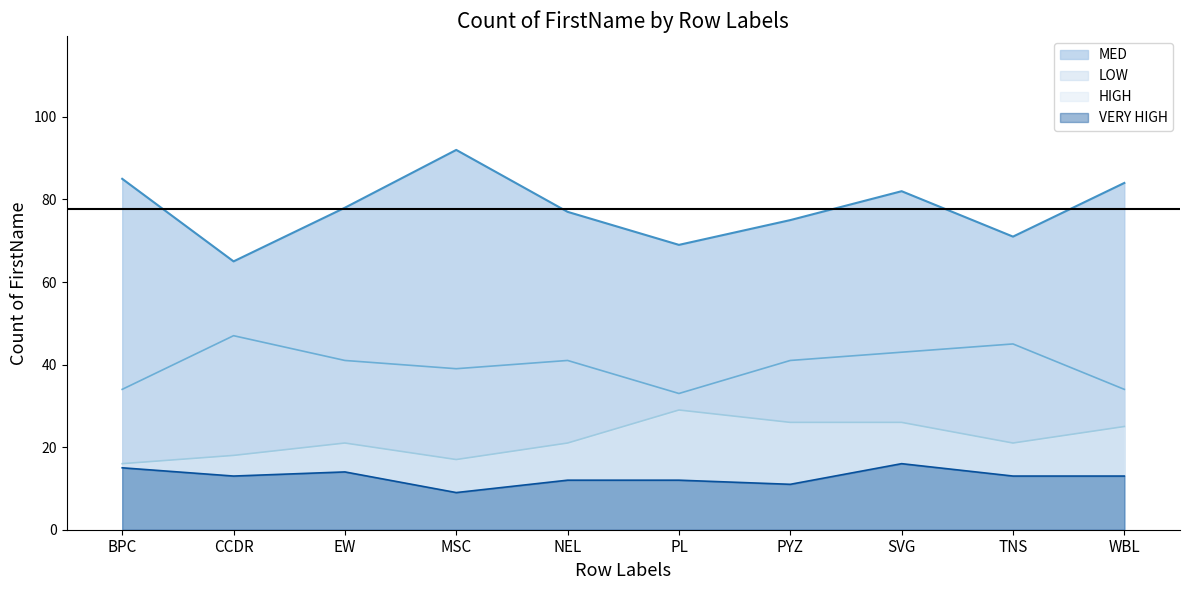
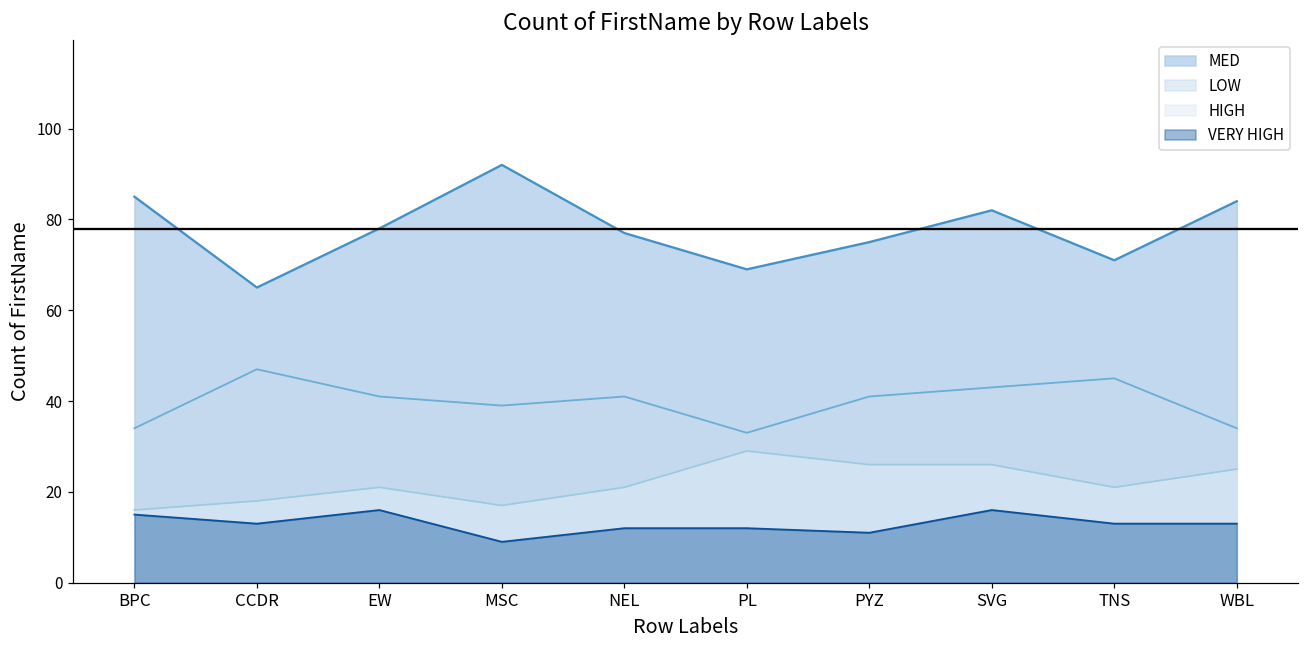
  {
    "VERY HIGH": {
      "BPC": 15,
      "CCDR": 13,
-     "EW": 14,
+     "EW": 16,
      "MSC": 9,
      "NEL": 12,
      "PL": 12,
      "PYZ": 11,
      "SVG": 16,
      "TNS": 13,
      "WBL": 13
    }
  }
